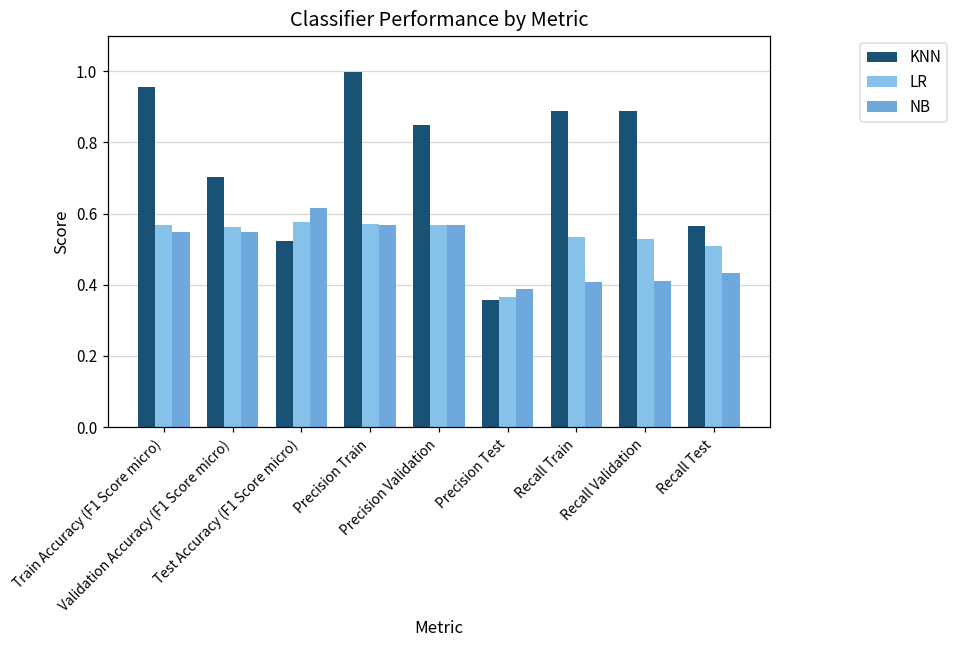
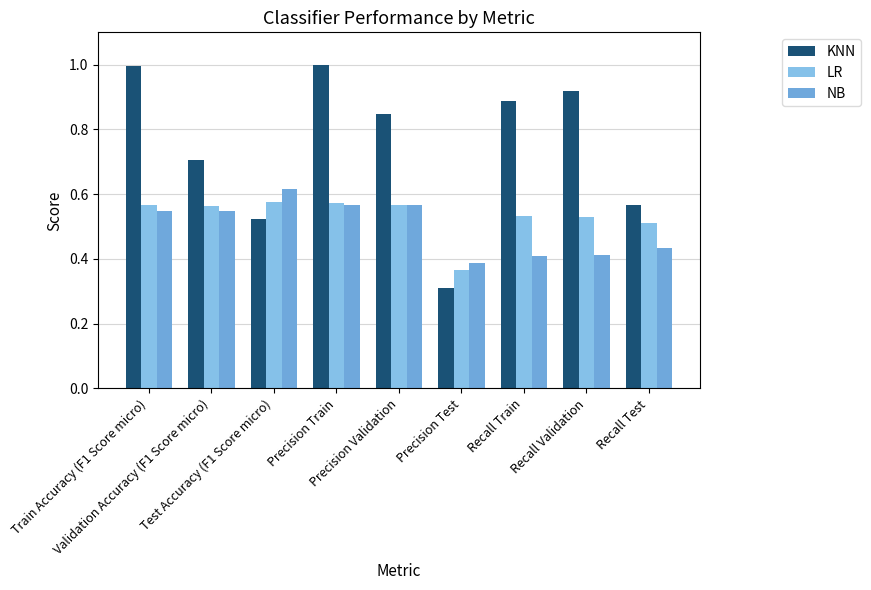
  {
    "KNN": {
-     "Train Accuracy (F1 Score micro)": 0.96,
+     "Train Accuracy (F1 Score micro)": 1.00,
      "Validation Accuracy (F1 Score micro)": 0.70,
      "Test Accuracy (F1 Score micro)": 0.52,
      "Precision Train": 1.00,
      "Precision Validation": 0.85,
-     "Precision Test": 0.36,
+     "Precision Test": 0.31,
      "Recall Train": 0.89,
-     "Recall Validation": 0.89,
+     "Recall Validation": 0.92,
      "Recall Test": 0.57
    }
  }
